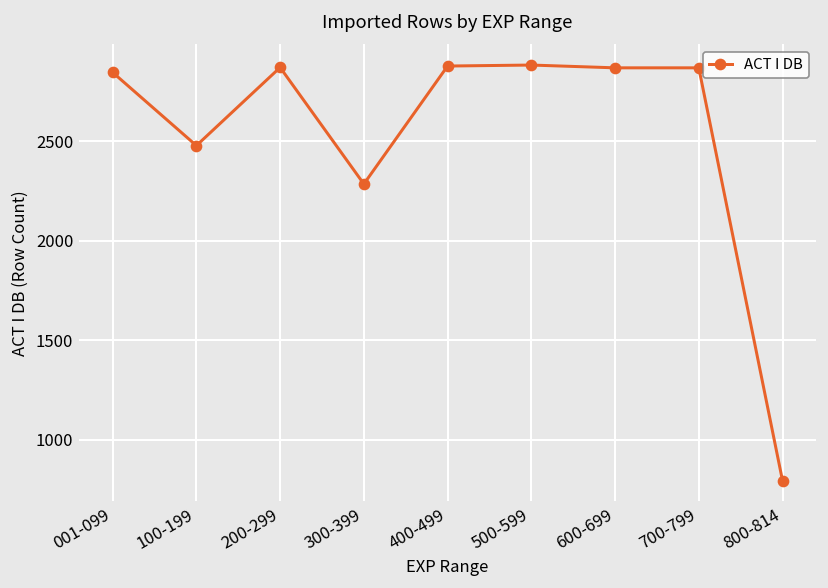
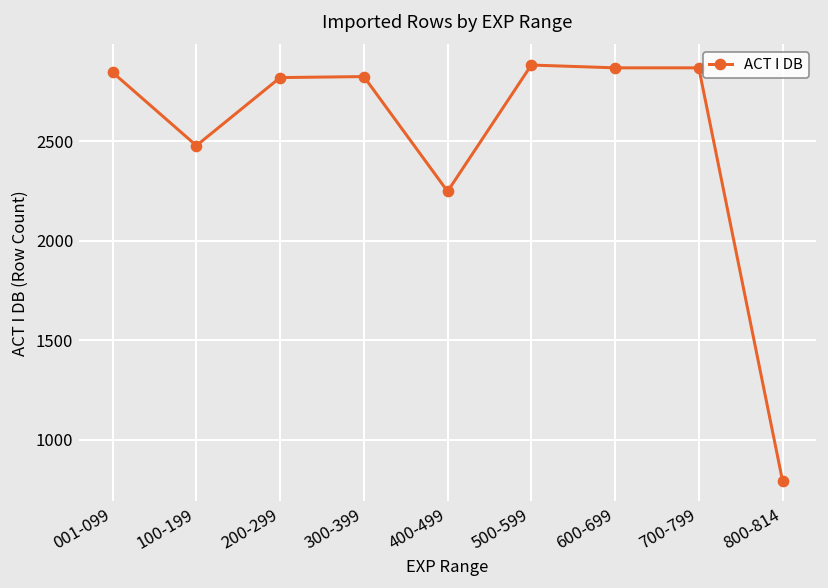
  {
    "001-099": 2850,
    "100-199": 2480,
-   "200-299": 2870,
-   "300-399": 2290,
-   "400-499": 2880,
+   "200-299": 2820,
+   "300-399": 2830,
+   "400-499": 2250,
    "500-599": 2880,
    "600-699": 2870,
    "700-799": 2870,
    "800-814": 790
  }
